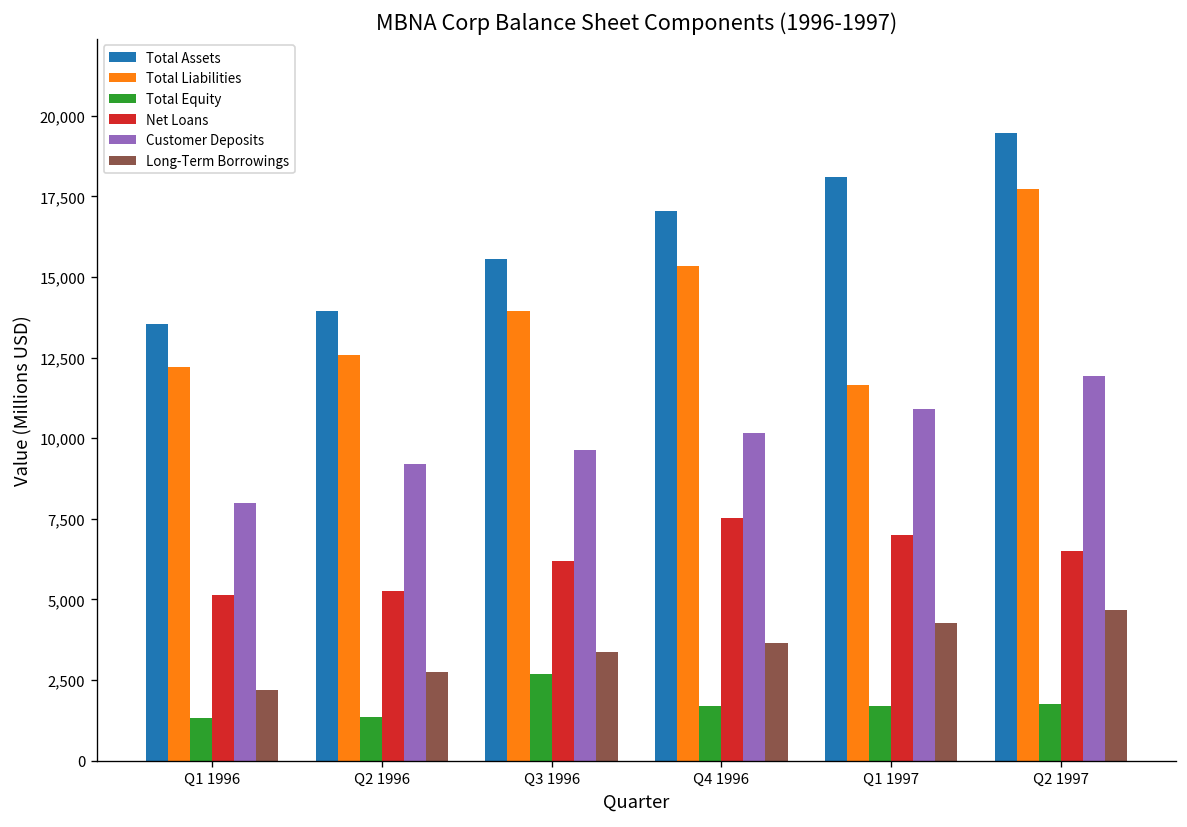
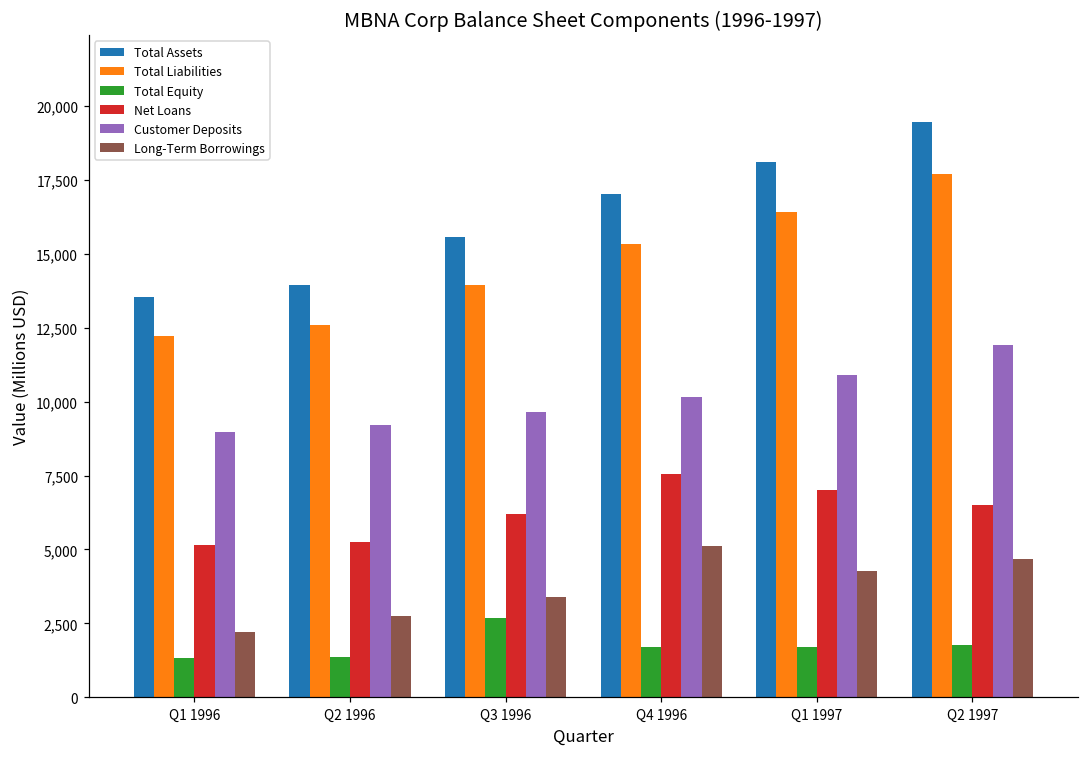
  {
    "Total Assets": {
      "Q1 1996": "13,500",
      "Q2 1996": "14,000",
      "Q3 1996": "15,600",
      "Q4 1996": "17,000",
      "Q1 1997": "18,100",
      "Q2 1997": "19,500"
    },
    "Total Liabilities": {
      "Q1 1996": "12,200",
      "Q2 1996": "12,600",
      "Q3 1996": "14,000",
      "Q4 1996": "15,300",
-     "Q1 1997": "11,600",
+     "Q1 1997": "16,400",
      "Q2 1997": "17,700"
    },
    "Total Equity": {
      "Q1 1996": "1,300",
      "Q2 1996": "1,400",
      "Q3 1996": "2,700",
      "Q4 1996": "1,700",
      "Q1 1997": "1,700",
      "Q2 1997": "1,800"
    },
    "Net Loans": {
      "Q1 1996": "5,100",
      "Q2 1996": "5,200",
      "Q3 1996": "6,200",
      "Q4 1996": "7,500",
      "Q1 1997": "7,000",
      "Q2 1997": "6,500"
    },
    "Customer Deposits": {
-     "Q1 1996": "8,000",
+     "Q1 1996": "9,000",
      "Q2 1996": "9,200",
      "Q3 1996": "9,600",
      "Q4 1996": "10,200",
      "Q1 1997": "10,900",
      "Q2 1997": "11,900"
    },
    "Long-Term Borrowings": {
      "Q1 1996": "2,200",
      "Q2 1996": "2,800",
      "Q3 1996": "3,400",
-     "Q4 1996": "3,600",
+     "Q4 1996": "5,100",
      "Q1 1997": "4,300",
      "Q2 1997": "4,700"
    }
  }
